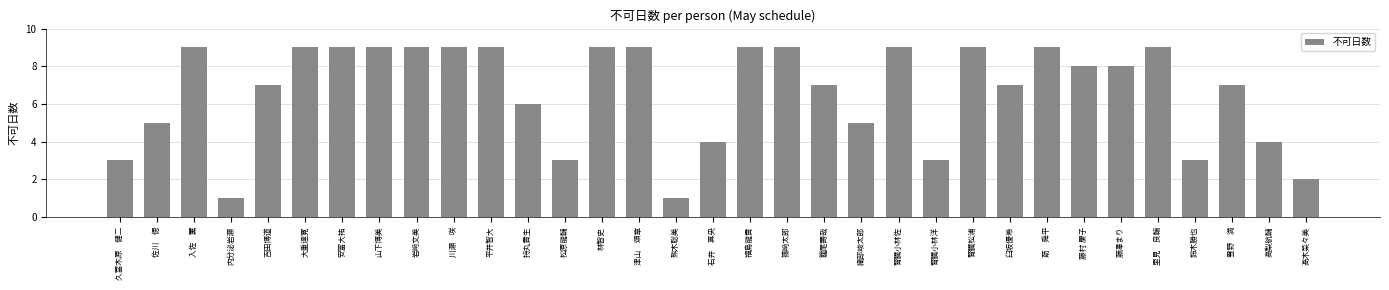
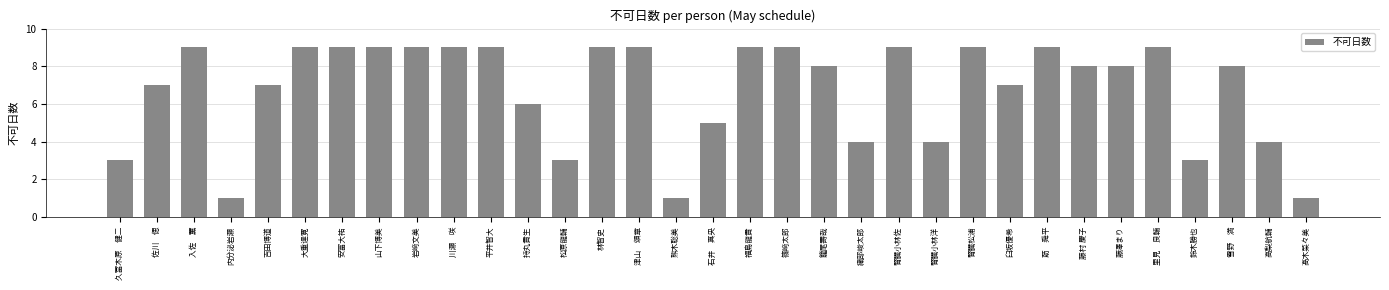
  {
    "久冨木原 健二": 3,
-   "佐川 偲": 5,
+   "佐川 偲": 7,
    "入佐 薫": 9,
    "内分泌岩瀬": 1,
    "吉田博道": 7,
    "大重達寛": 9,
    "安富大祐": 9,
    "山下博美": 9,
    "岩﨑文美": 9,
    "川瀬 咲": 9,
    "平井智大": 9,
    "持丸貴生": 6,
    "松原龍輔": 3,
    "林智史": 9,
    "津山 頌章": 9,
    "熊木聡美": 1,
-   "石井 真央": 4,
+   "石井 真央": 5,
    "福島龍貴": 9,
    "篠﨑太郎": 9,
-   "籠尾壽哉": 7,
-   "織部峻太郎": 5,
+   "籠尾壽哉": 8,
+   "織部峻太郎": 4,
    "腎臓小林佐": 9,
-   "腎臓小林洋": 3,
+   "腎臓小林洋": 4,
    "腎臓松浦": 9,
    "臼坂優希": 7,
    "莇 舜平": 9,
    "藤村 慶子": 8,
    "藤澤まり": 8,
    "里見 良輔": 9,
    "鈴木勝也": 3,
-   "雪野 満": 7,
+   "雪野 満": 8,
    "高梨航輔": 4,
-   "髙木菜々美": 2
+   "髙木菜々美": 1
  }
